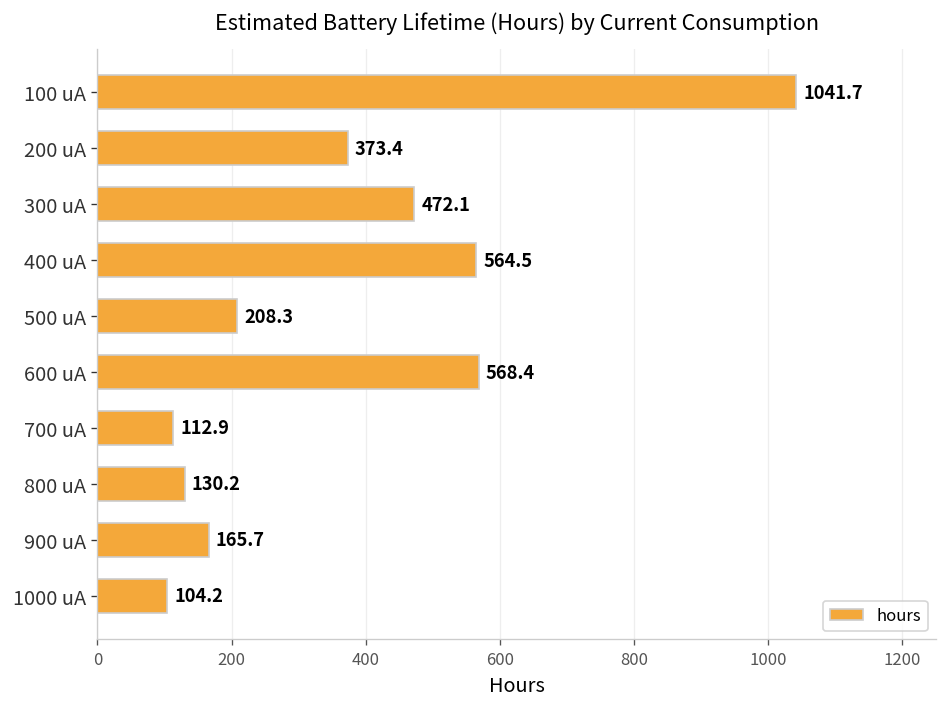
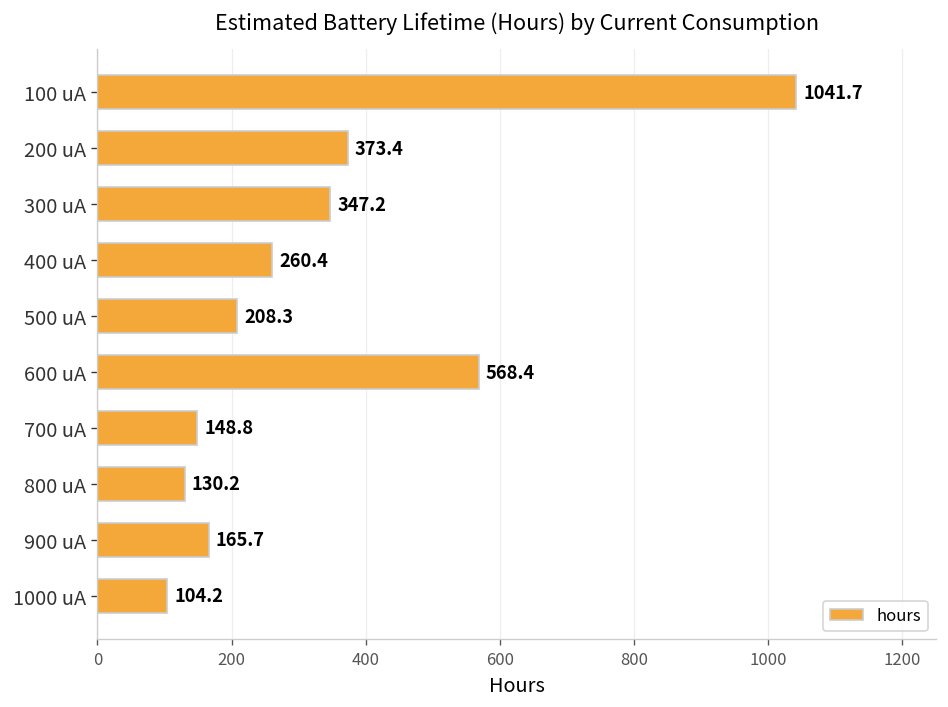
  {
    "100 uA": 1041.7,
    "200 uA": 373.4,
-   "300 uA": 472.1,
-   "400 uA": 564.5,
+   "300 uA": 347.2,
+   "400 uA": 260.4,
    "500 uA": 208.3,
    "600 uA": 568.4,
-   "700 uA": 112.9,
+   "700 uA": 148.8,
    "800 uA": 130.2,
    "900 uA": 165.7,
    "1000 uA": 104.2
  }
